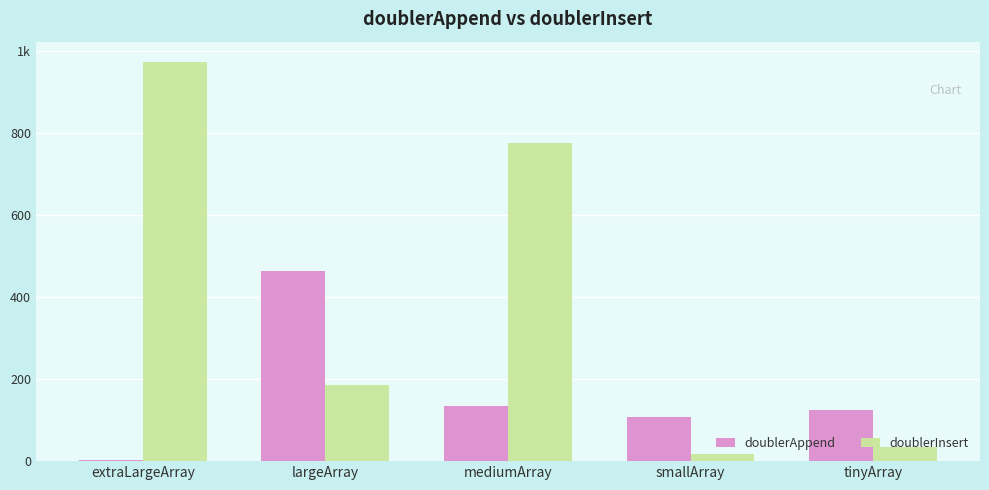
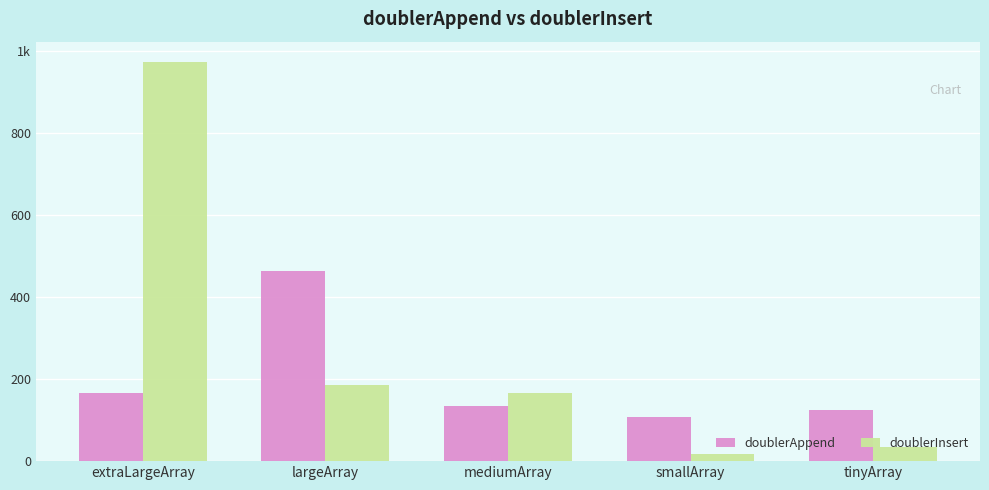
  {
    "doublerAppend": {
-     "extraLargeArray": 0,
+     "extraLargeArray": 160,
      "largeArray": 460,
      "mediumArray": 140,
      "smallArray": 110,
      "tinyArray": 130
    },
    "doublerInsert": {
      "extraLargeArray": 970,
      "largeArray": 190,
-     "mediumArray": 780,
+     "mediumArray": 170,
      "smallArray": 20,
      "tinyArray": 30
    }
  }
